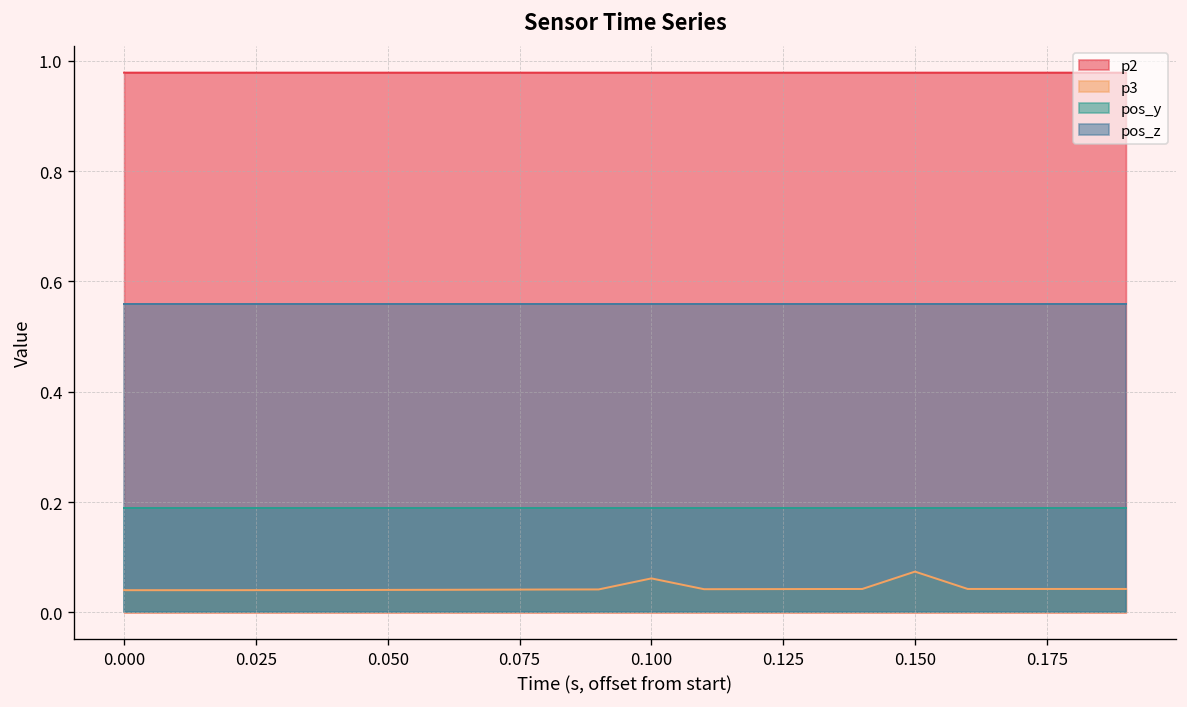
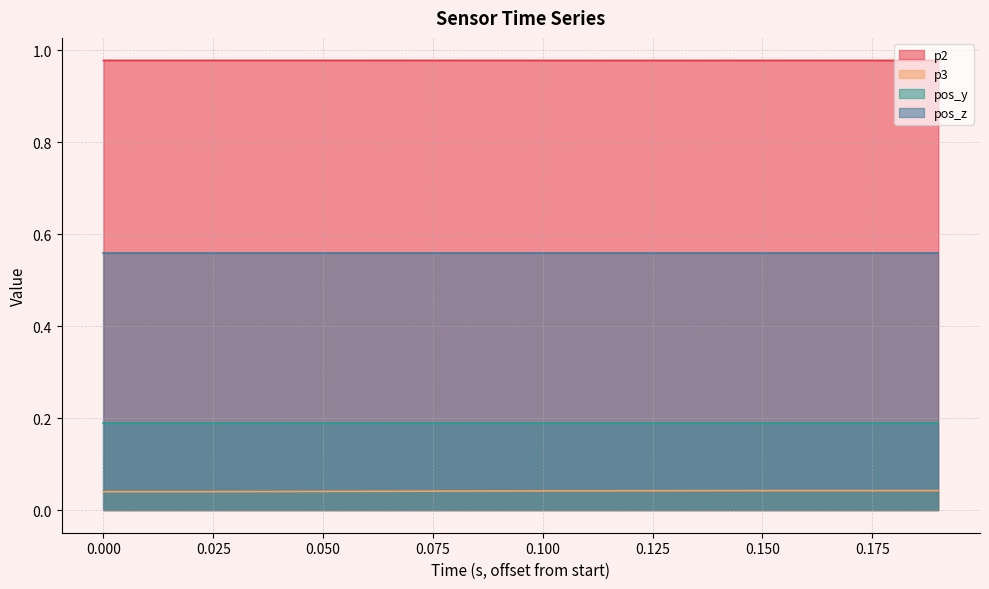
  {
    "p2": {
      "0.000": 0.98,
      "0.050": 0.98,
      "0.100": 0.98,
      "0.150": 0.98
    },
    "p3": {
      "0.000": 0.04,
      "0.050": 0.04,
-     "0.100": 0.06,
-     "0.150": 0.07
+     "0.100": 0.04,
+     "0.150": 0.04
    }
  }
